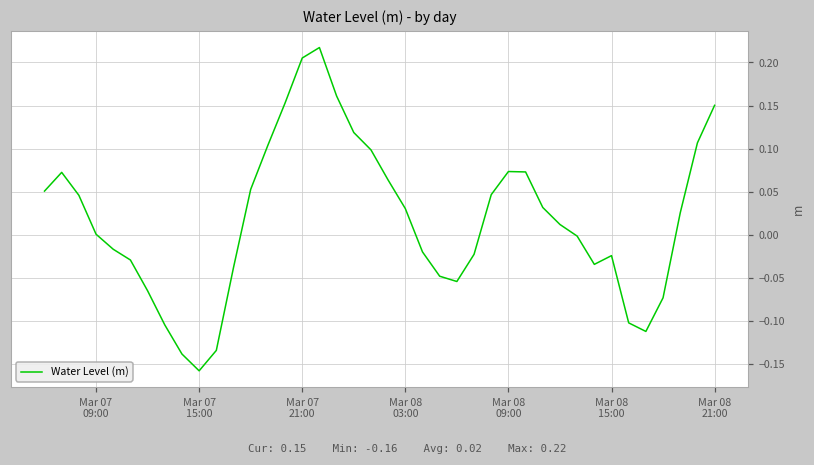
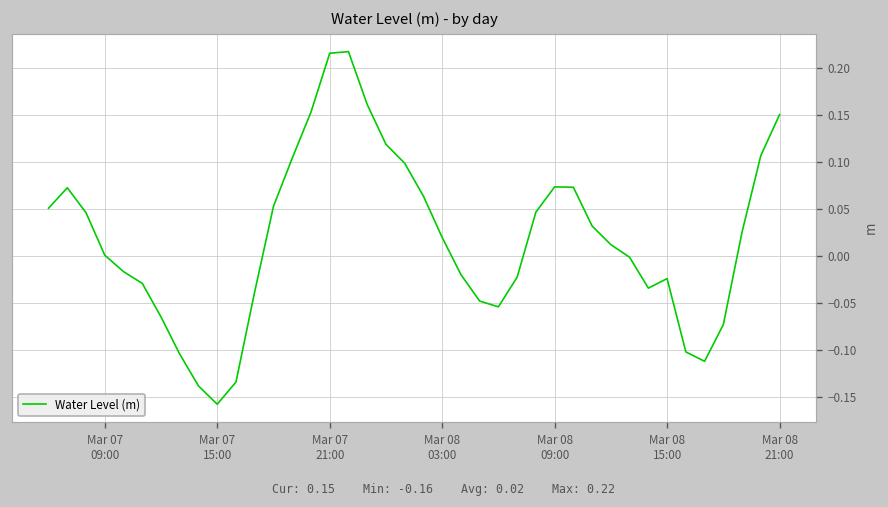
  {
    "Mar 07 09:00": 0.00,
    "Mar 07 15:00": -0.16,
-   "Mar 07 21:00": 0.21,
-   "Mar 08 03:00": 0.03,
+   "Mar 07 21:00": 0.22,
+   "Mar 08 03:00": 0.02,
    "Mar 08 09:00": 0.07,
    "Mar 08 15:00": -0.02,
    "Mar 08 21:00": 0.15
  }
